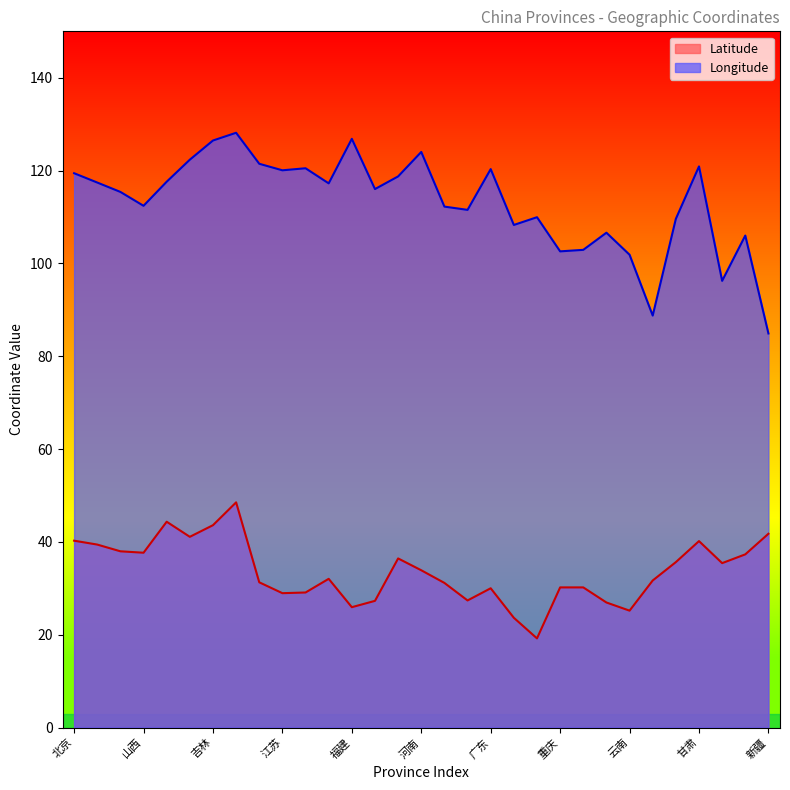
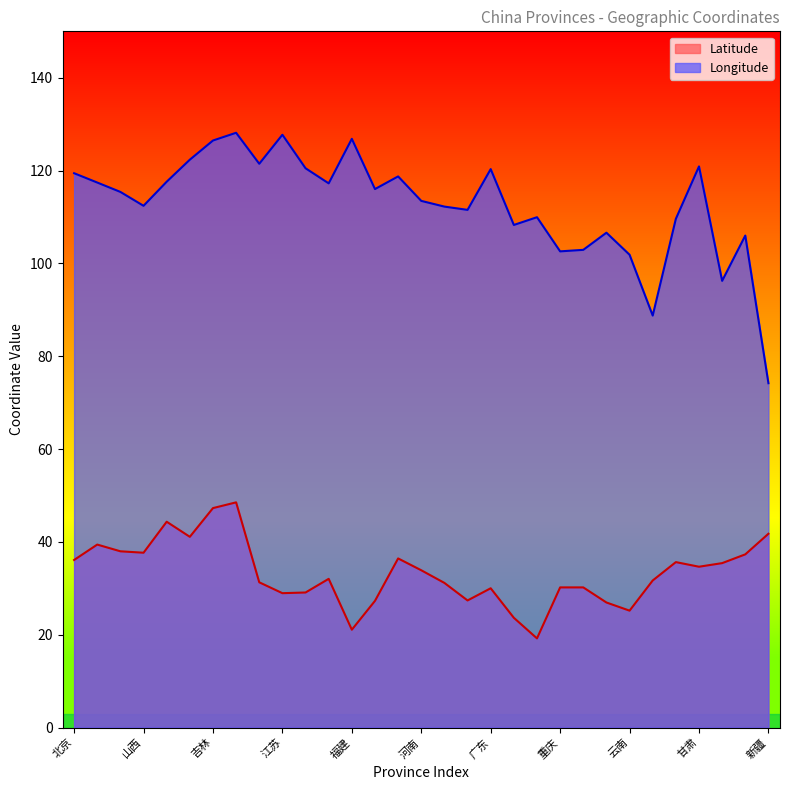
  {
    "Latitude": {
-     "北京": 40,
+     "北京": 36,
      "山西": 38,
-     "吉林": 44,
+     "吉林": 47,
      "江苏": 29,
-     "福建": 26,
+     "福建": 21,
      "河南": 34,
      "广东": 30,
      "重庆": 30,
      "云南": 25,
-     "甘肃": 40,
+     "甘肃": 35,
      "新疆": 42
    },
    "Longitude": {
      "北京": 119,
      "山西": 112,
      "吉林": 126,
-     "江苏": 120,
+     "江苏": 128,
      "福建": 127,
-     "河南": 124,
+     "河南": 113,
      "广东": 120,
      "重庆": 103,
      "云南": 102,
      "甘肃": 121,
-     "新疆": 85
+     "新疆": 74
    }
  }
